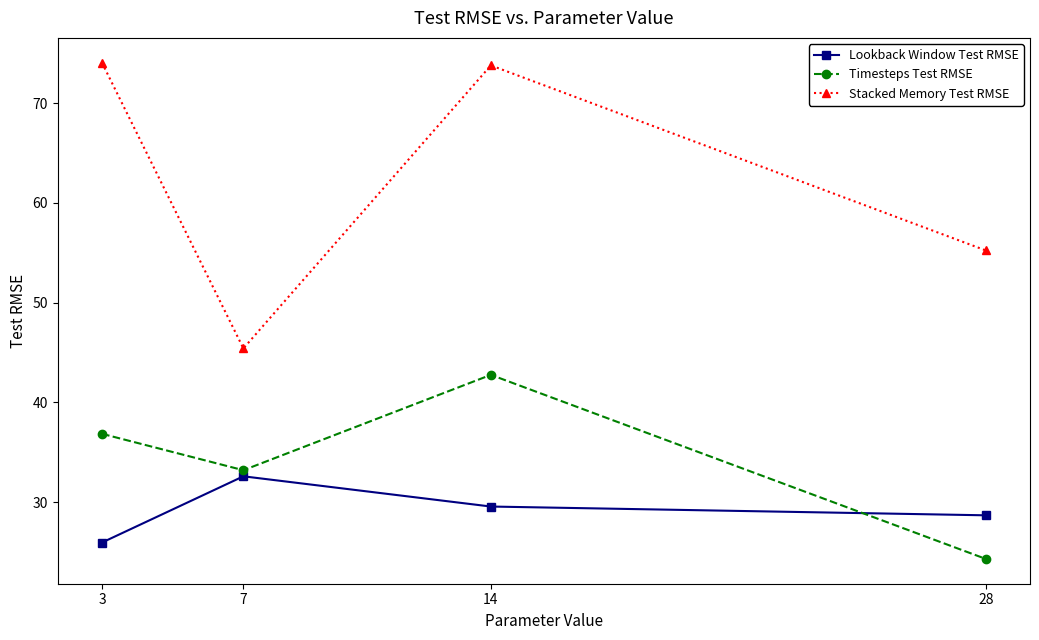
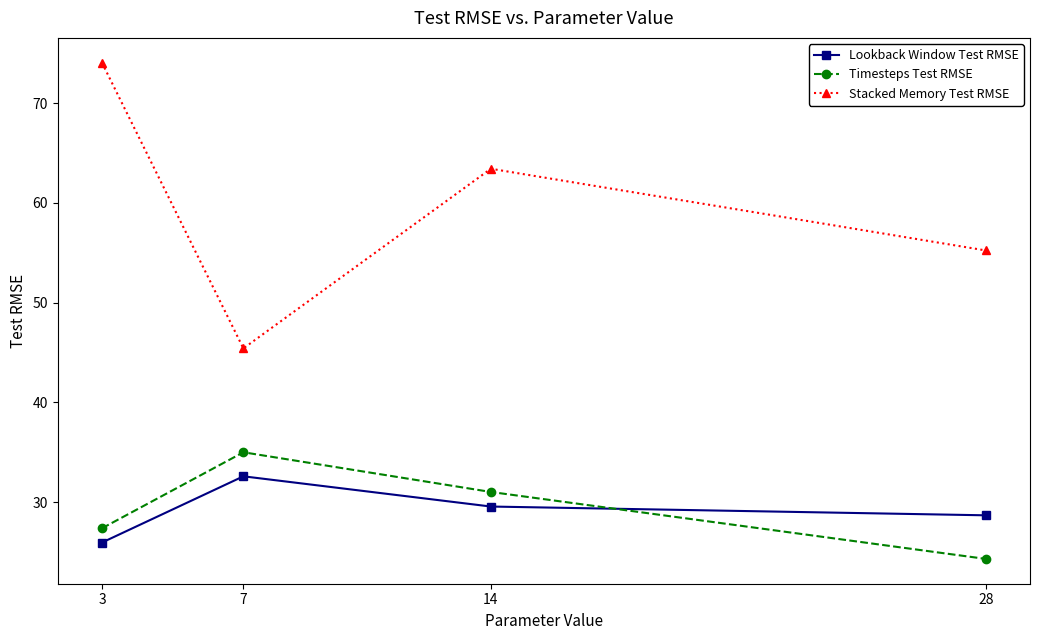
  {
    "Lookback Window Test RMSE": {
      "3": 26,
      "7": 33,
      "14": 30,
      "28": 29
    },
    "Timesteps Test RMSE": {
-     "3": 37,
-     "7": 33,
-     "14": 43,
+     "3": 27,
+     "7": 35,
+     "14": 31,
      "28": 24
    },
    "Stacked Memory Test RMSE": {
      "3": 74,
      "7": 45,
-     "14": 74,
+     "14": 63,
      "28": 55
    }
  }
